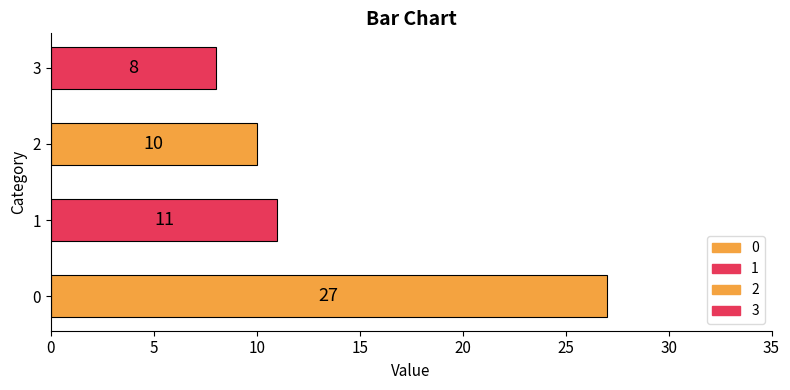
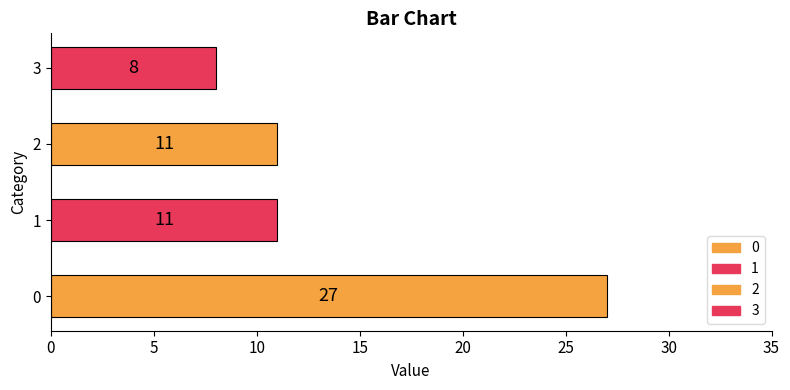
  {
    "3": 8,
-   "2": 10,
+   "2": 11,
    "1": 11,
    "0": 27
  }
